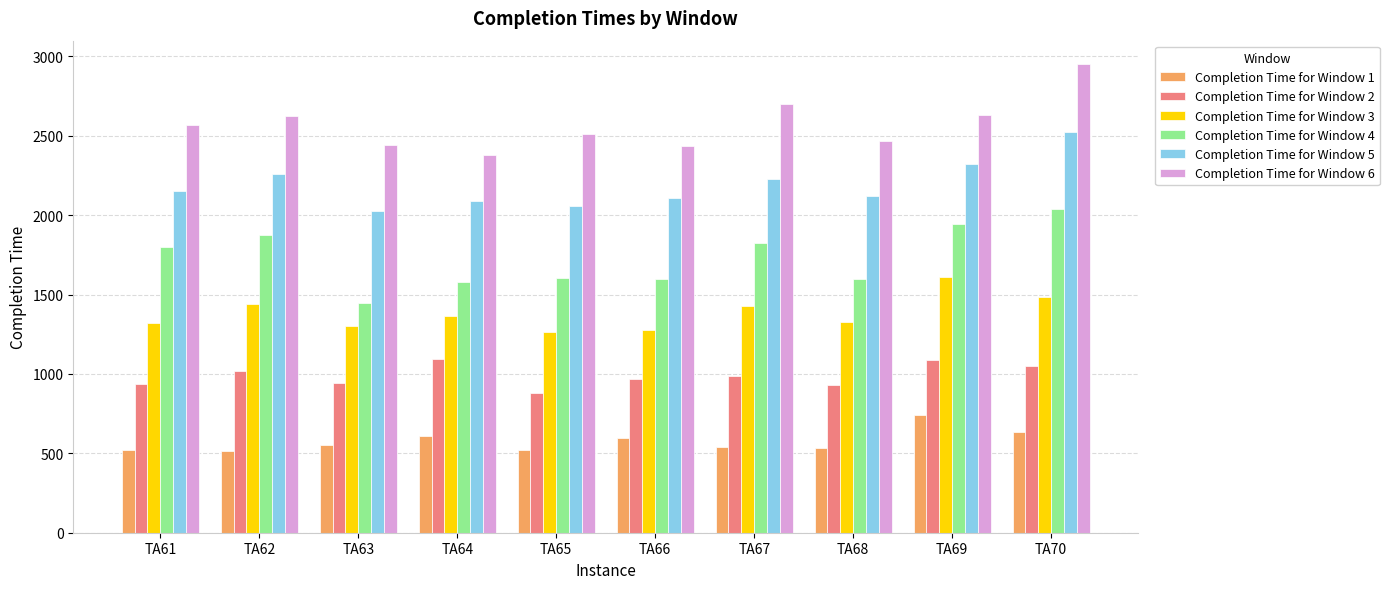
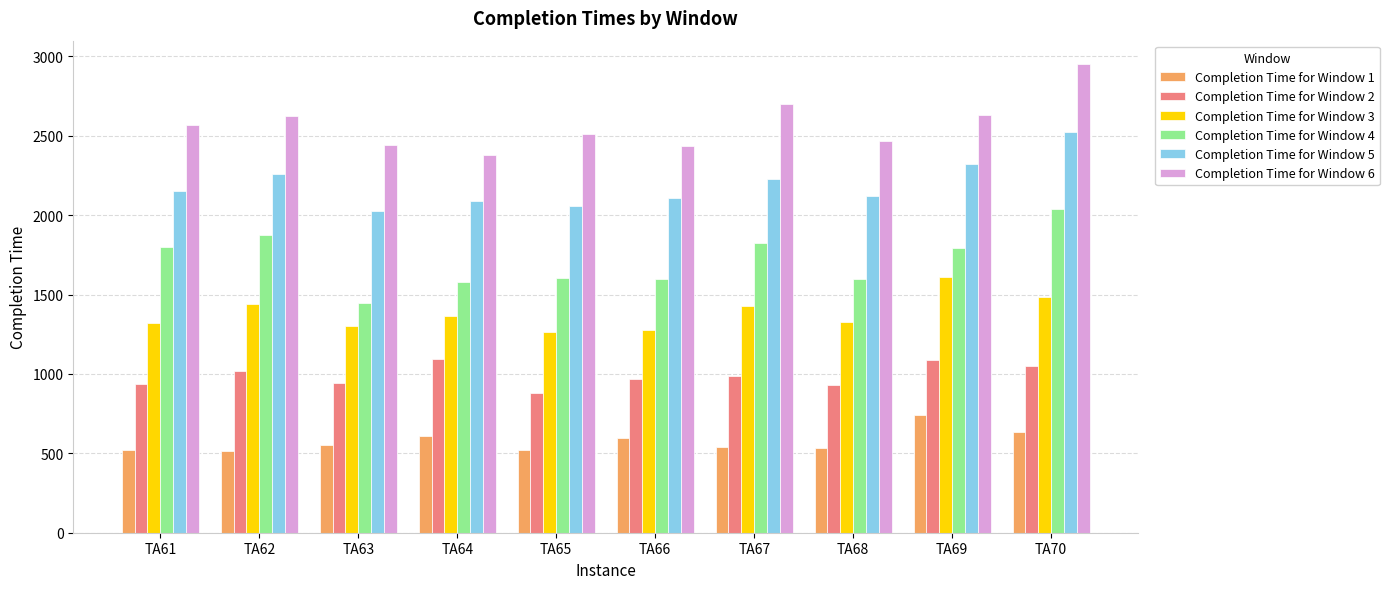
  {
    "Completion Time for Window 3": {
      "TA61": 1320,
      "TA62": 1440,
      "TA63": 1300,
      "TA64": 1370,
      "TA65": 1260,
      "TA66": 1280,
      "TA67": 1430,
      "TA68": 1330,
      "TA69": 1610,
      "TA70": 1480
    },
    "Completion Time for Window 4": {
      "TA61": 1800,
      "TA62": 1870,
      "TA63": 1450,
      "TA64": 1580,
      "TA65": 1610,
      "TA66": 1600,
      "TA67": 1820,
      "TA68": 1600,
-     "TA69": 1940,
+     "TA69": 1790,
      "TA70": 2040
    },
    "Completion Time for Window 5": {
      "TA61": 2150,
      "TA62": 2260,
      "TA63": 2030,
      "TA64": 2090,
      "TA65": 2060,
      "TA66": 2110,
      "TA67": 2230,
      "TA68": 2120,
      "TA69": 2320,
      "TA70": 2520
    },
    "Completion Time for Window 6": {
      "TA61": 2570,
      "TA62": 2620,
      "TA63": 2440,
      "TA64": 2380,
      "TA65": 2510,
      "TA66": 2440,
      "TA67": 2700,
      "TA68": 2470,
      "TA69": 2630,
      "TA70": 2950
    }
  }
